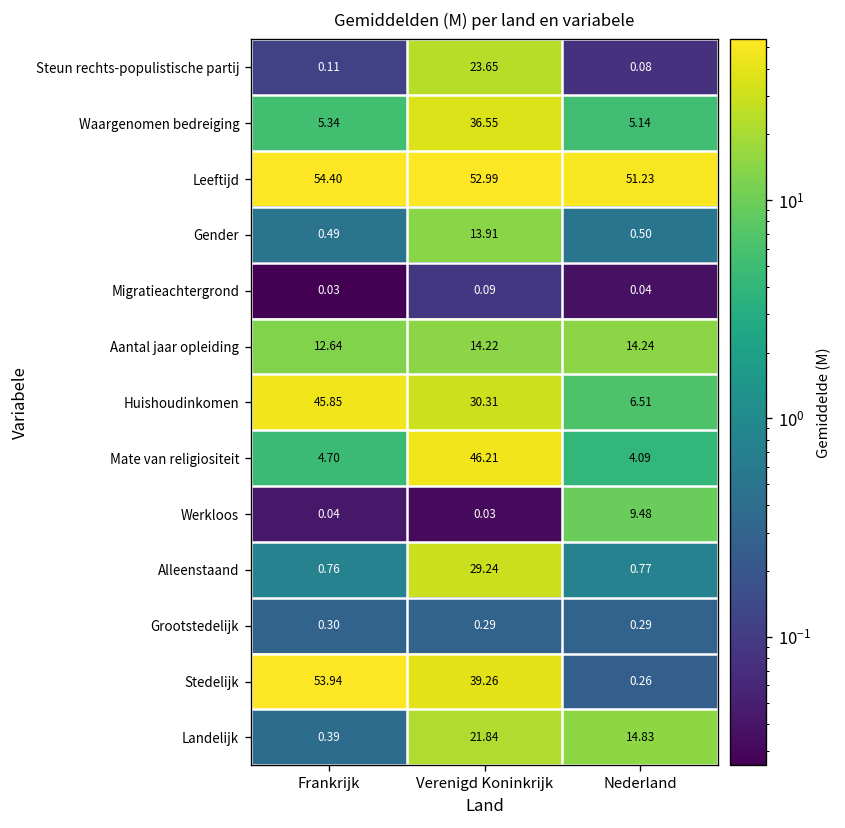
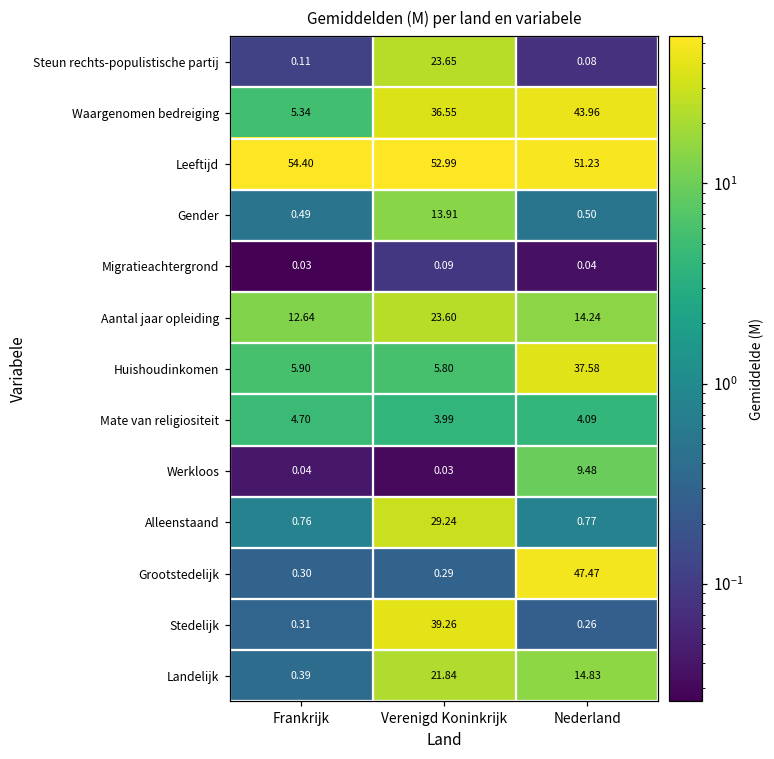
  {
    "Steun rechts-populistische partij": {
      "Frankrijk": 0.11,
      "Verenigd Koninkrijk": 23.65,
      "Nederland": 0.08
    },
    "Waargenomen bedreiging": {
      "Frankrijk": 5.34,
      "Verenigd Koninkrijk": 36.55,
-     "Nederland": 5.14
+     "Nederland": 43.96
    },
    "Leeftijd": {
      "Frankrijk": 54.40,
      "Verenigd Koninkrijk": 52.99,
      "Nederland": 51.23
    },
    "Gender": {
      "Frankrijk": 0.49,
      "Verenigd Koninkrijk": 13.91,
      "Nederland": 0.50
    },
    "Migratieachtergrond": {
      "Frankrijk": 0.03,
      "Verenigd Koninkrijk": 0.09,
      "Nederland": 0.04
    },
    "Aantal jaar opleiding": {
      "Frankrijk": 12.64,
-     "Verenigd Koninkrijk": 14.22,
+     "Verenigd Koninkrijk": 23.60,
      "Nederland": 14.24
    },
    "Huishoudinkomen": {
-     "Frankrijk": 45.85,
-     "Verenigd Koninkrijk": 30.31,
-     "Nederland": 6.51
+     "Frankrijk": 5.90,
+     "Verenigd Koninkrijk": 5.80,
+     "Nederland": 37.58
    },
    "Mate van religiositeit": {
      "Frankrijk": 4.70,
-     "Verenigd Koninkrijk": 46.21,
+     "Verenigd Koninkrijk": 3.99,
      "Nederland": 4.09
    },
    "Werkloos": {
      "Frankrijk": 0.04,
      "Verenigd Koninkrijk": 0.03,
      "Nederland": 9.48
    },
    "Alleenstaand": {
      "Frankrijk": 0.76,
      "Verenigd Koninkrijk": 29.24,
      "Nederland": 0.77
    },
    "Grootstedelijk": {
      "Frankrijk": 0.30,
      "Verenigd Koninkrijk": 0.29,
-     "Nederland": 0.29
+     "Nederland": 47.47
    },
    "Stedelijk": {
-     "Frankrijk": 53.94,
+     "Frankrijk": 0.31,
      "Verenigd Koninkrijk": 39.26,
      "Nederland": 0.26
    },
    "Landelijk": {
      "Frankrijk": 0.39,
      "Verenigd Koninkrijk": 21.84,
      "Nederland": 14.83
    }
  }
